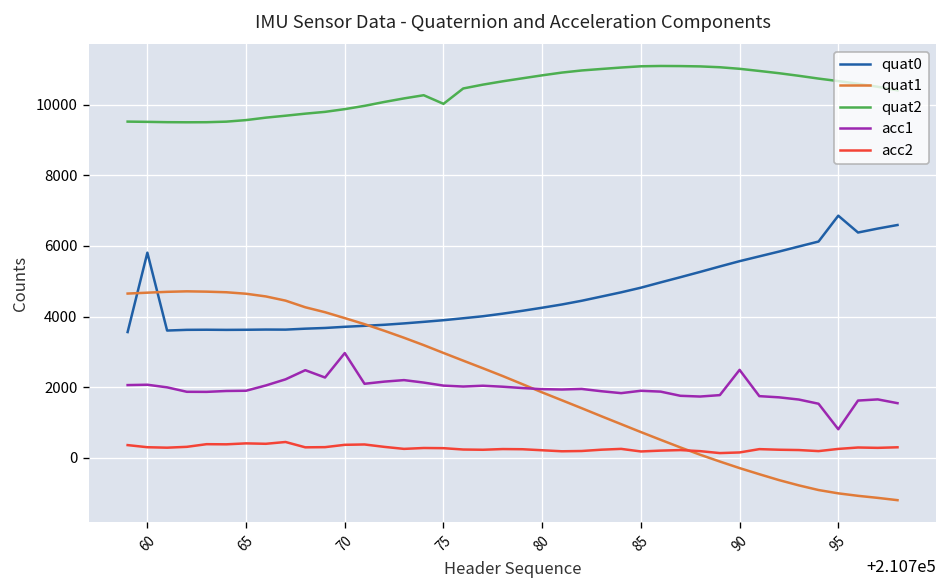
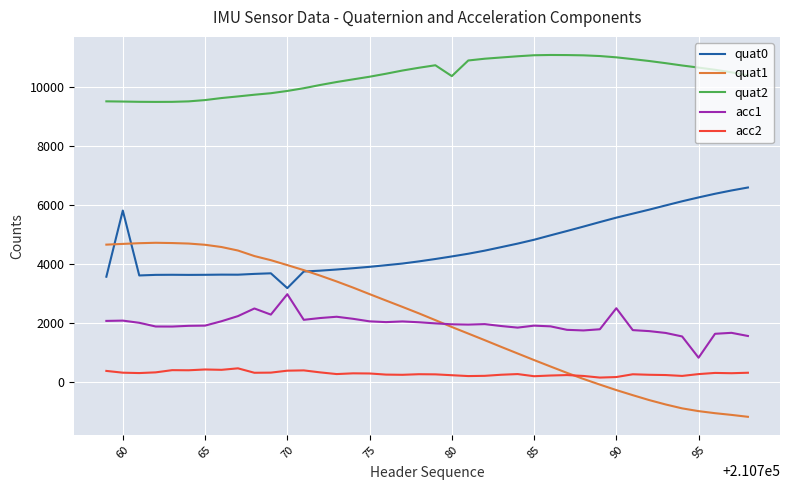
  {
    "quat0": {
      "60": 5800,
      "65": 3600,
-     "70": 3700,
+     "70": 3200,
      "75": 3900,
      "80": 4200,
      "85": 4800,
      "90": 5600,
-     "95": 6900
+     "95": 6300
    },
    "quat2": {
      "60": 9500,
      "65": 9600,
      "70": 9900,
-     "75": 10000,
-     "80": 10800,
+     "75": 10400,
+     "80": 10400,
      "85": 11100,
      "90": 11000
    },
    "acc1": {
      "60": 2100,
      "65": 1900,
      "70": 3000,
      "75": 2000,
      "80": 1900,
      "85": 1900,
      "90": 2500,
      "95": 800
    }
  }
